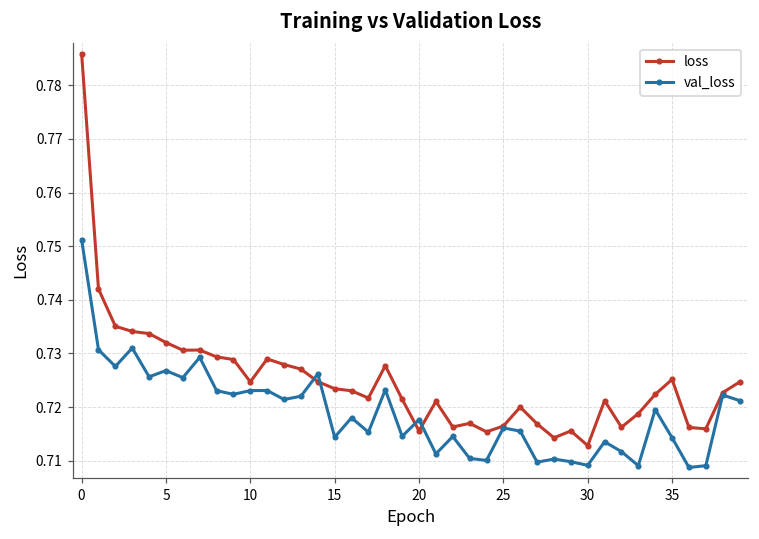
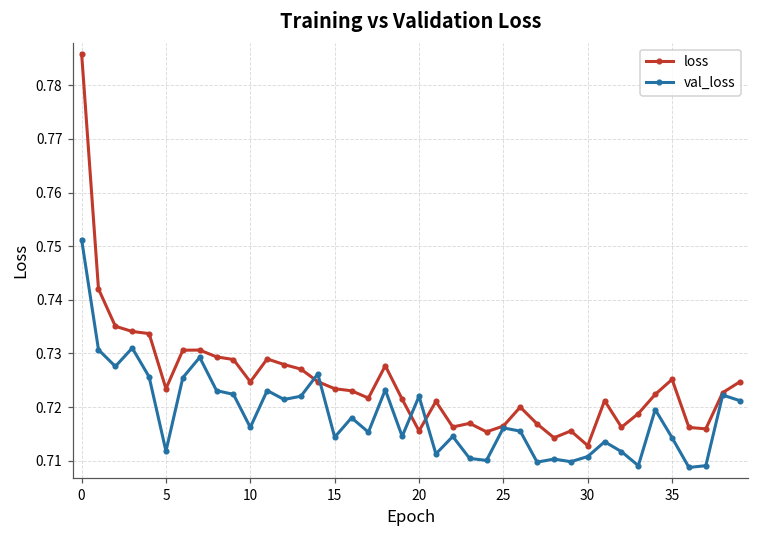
  {
    "loss": {
      "0": 0.786,
-     "5": 0.732,
+     "5": 0.723,
      "10": 0.725,
      "15": 0.723,
      "20": 0.716,
      "30": 0.713,
      "35": 0.725
    },
    "val_loss": {
      "0": 0.751,
-     "5": 0.727,
-     "10": 0.723,
+     "5": 0.712,
+     "10": 0.716,
      "15": 0.714,
-     "20": 0.718,
-     "30": 0.709,
+     "20": 0.722,
+     "30": 0.711,
      "35": 0.714
    }
  }
